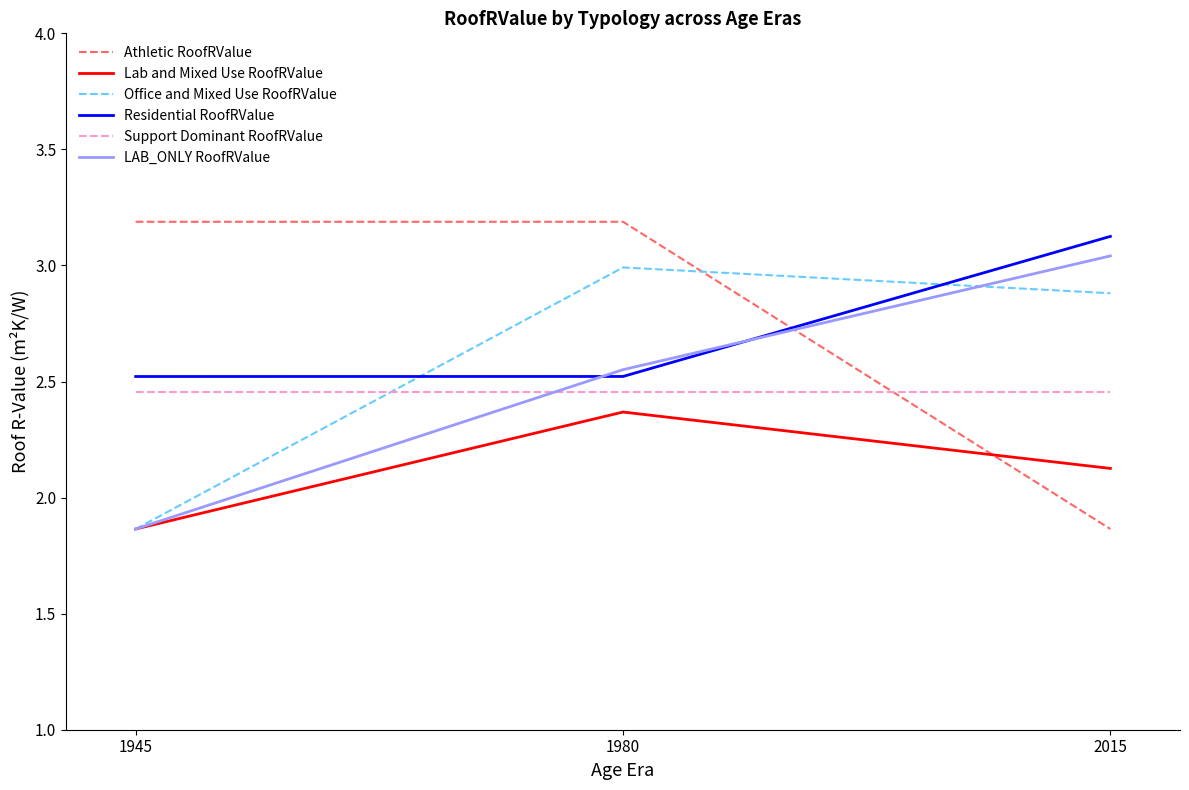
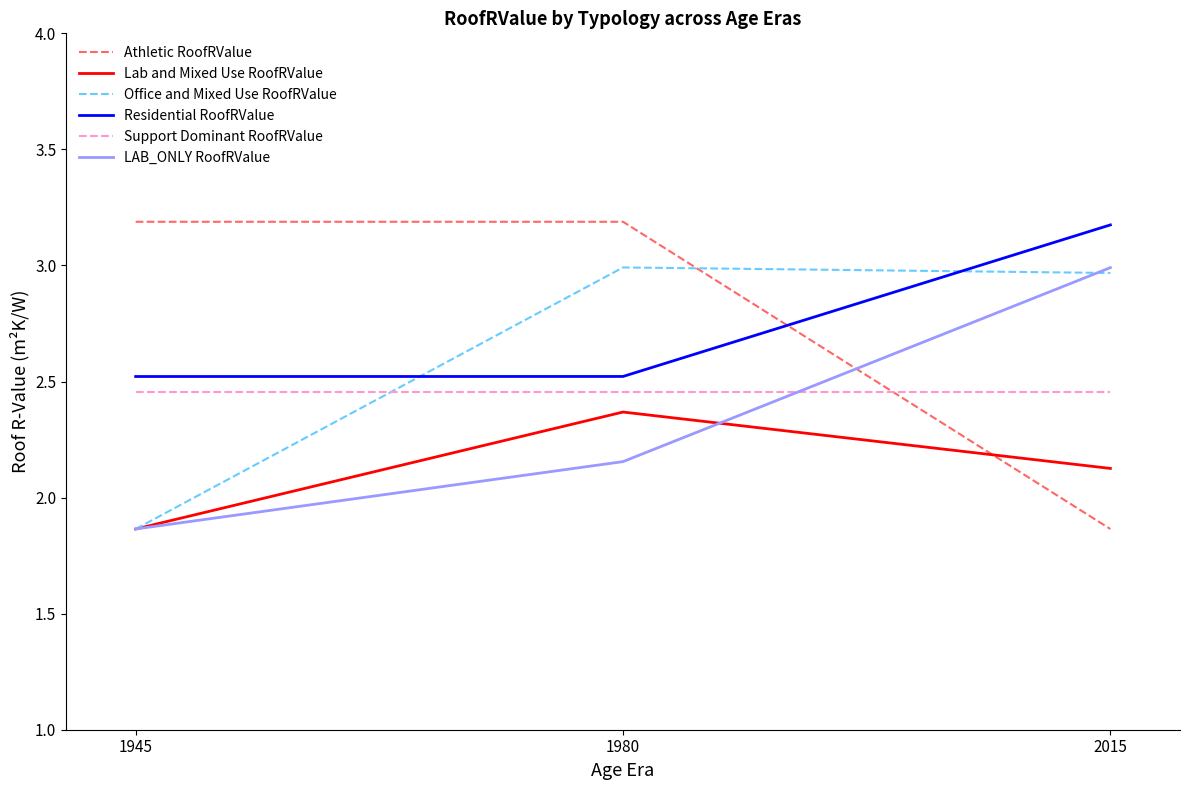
  {
    "Athletic RoofRValue": {
      "1945": 3.19,
      "1980": 3.19,
      "2015": 1.86
    },
    "Lab and Mixed Use RoofRValue": {
      "1980": 2.37,
      "2015": 2.13
    },
    "Office and Mixed Use RoofRValue": {
      "1980": 2.99,
-     "2015": 2.88
+     "2015": 2.97
    },
    "Residential RoofRValue": {
      "1945": 2.52,
      "1980": 2.52,
-     "2015": 3.13
+     "2015": 3.17
    },
    "Support Dominant RoofRValue": {
      "1945": 2.45,
      "1980": 2.45,
      "2015": 2.45
    },
    "LAB_ONLY RoofRValue": {
-     "1980": 2.55,
-     "2015": 3.04
+     "1980": 2.15,
+     "2015": 2.99
    }
  }
